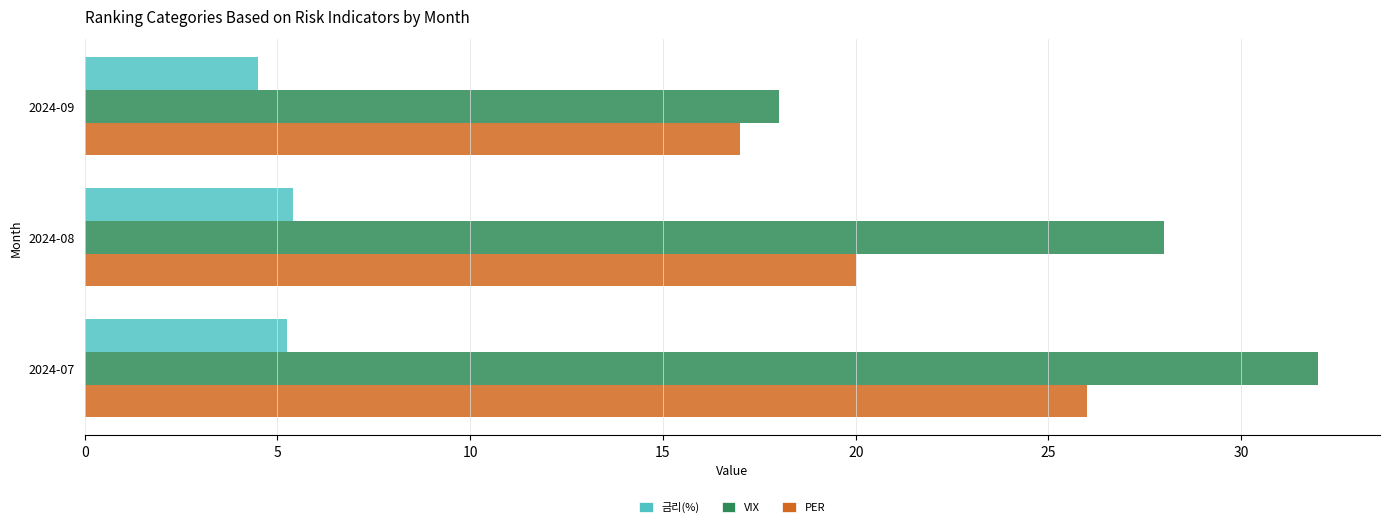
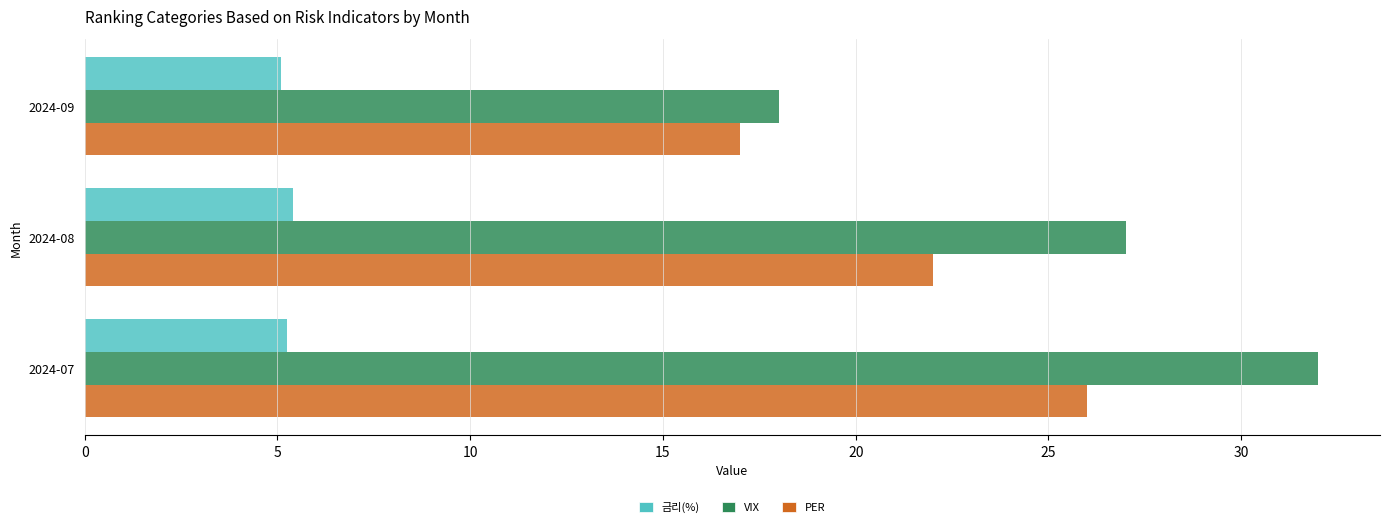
  {
    "금리(%)": {
-     "2024-09": 4.5,
+     "2024-09": 5.1,
      "2024-08": 5.4,
      "2024-07": 5.3
    },
    "VIX": {
      "2024-09": 18,
-     "2024-08": 28,
+     "2024-08": 27,
      "2024-07": 32
    },
    "PER": {
      "2024-09": 17,
-     "2024-08": 20,
+     "2024-08": 22,
      "2024-07": 26
    }
  }
